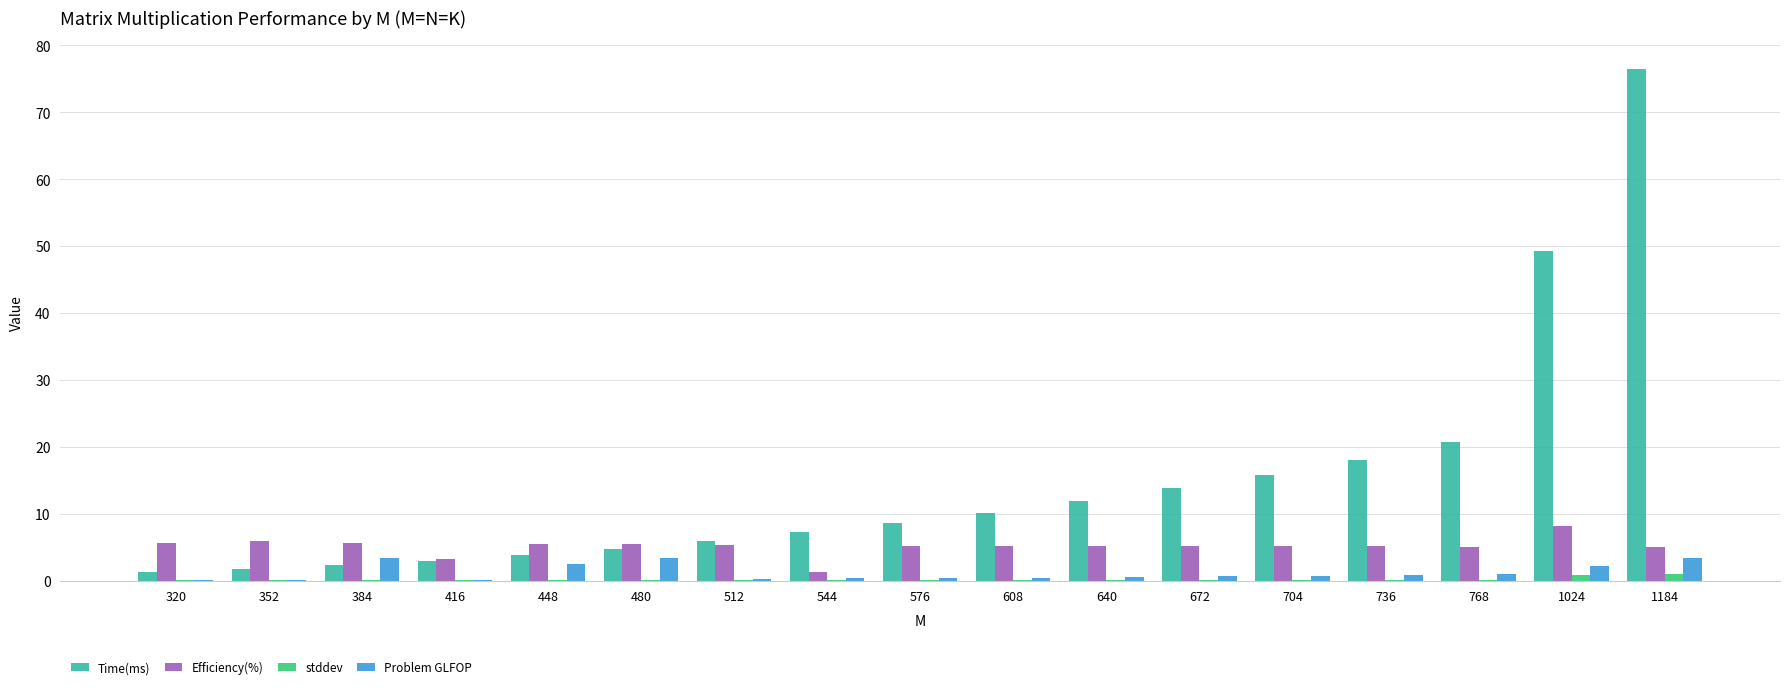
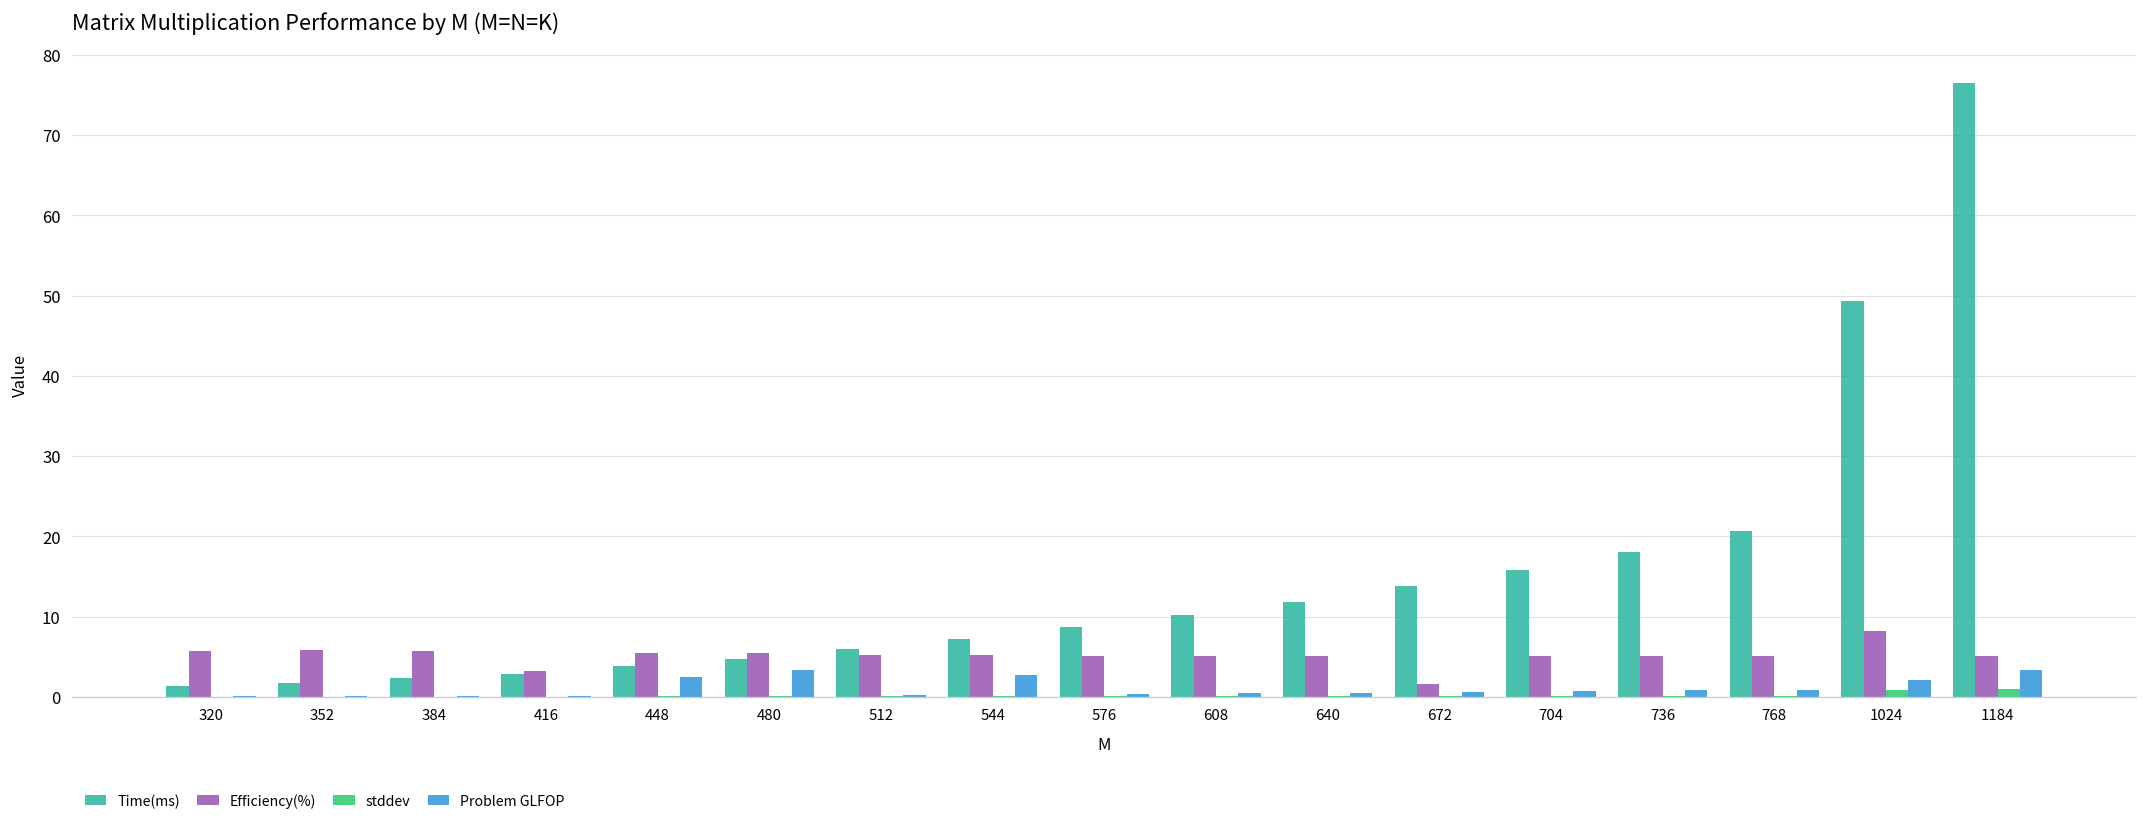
  {
    "Efficiency(%)": {
      "320": 6,
      "352": 6,
      "384": 6,
      "416": 3,
      "448": 5,
      "480": 5,
      "512": 5,
-     "544": 1,
+     "544": 5,
      "576": 5,
      "608": 5,
      "640": 5,
-     "672": 5,
+     "672": 2,
      "704": 5,
      "736": 5,
      "768": 5,
      "1024": 8,
      "1184": 5
    },
    "Problem GLFOP": {
-     "384": 3,
+     "384": 0,
      "448": 2,
      "480": 3,
-     "544": 0,
+     "544": 3,
      "576": 0,
      "608": 0,
      "640": 1,
      "672": 1,
      "704": 1,
      "736": 1,
      "768": 1,
      "1024": 2,
      "1184": 3
    }
  }
